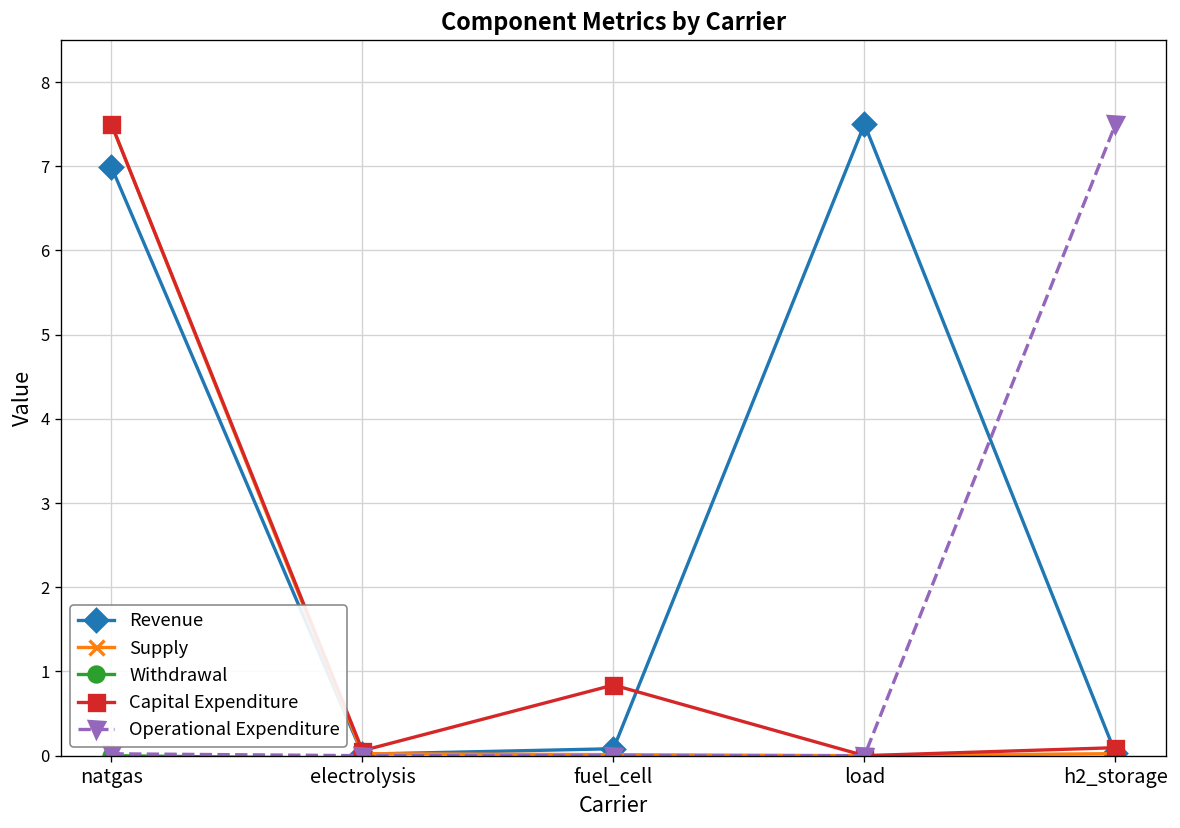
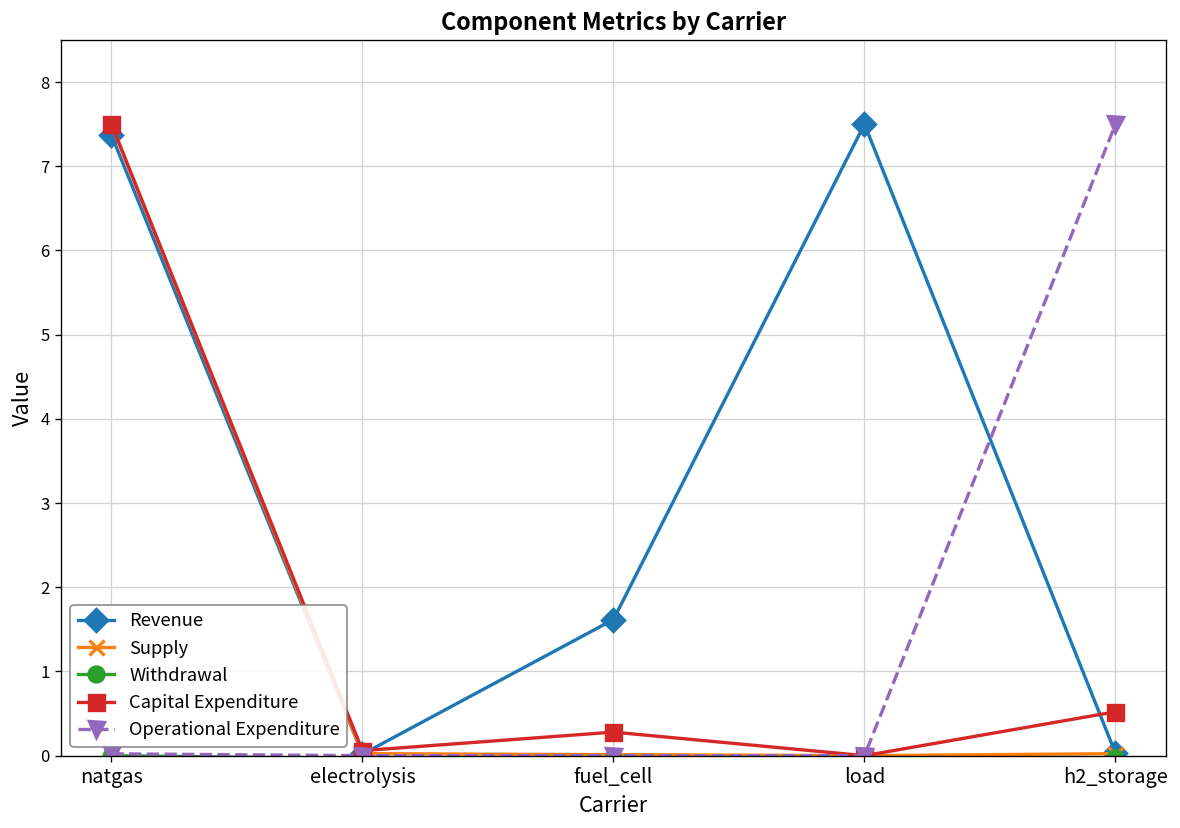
  {
    "Revenue": {
-     "natgas": 7.0,
-     "fuel_cell": 0.1,
+     "natgas": 7.4,
+     "fuel_cell": 1.6,
      "load": 7.5
    },
    "Withdrawal": {
      "h2_storage": 0.0
    },
    "Capital Expenditure": {
-     "fuel_cell": 0.8,
-     "h2_storage": 0.1
+     "fuel_cell": 0.3,
+     "h2_storage": 0.5
    },
    "Operational Expenditure": {
      "h2_storage": 7.5
    }
  }
